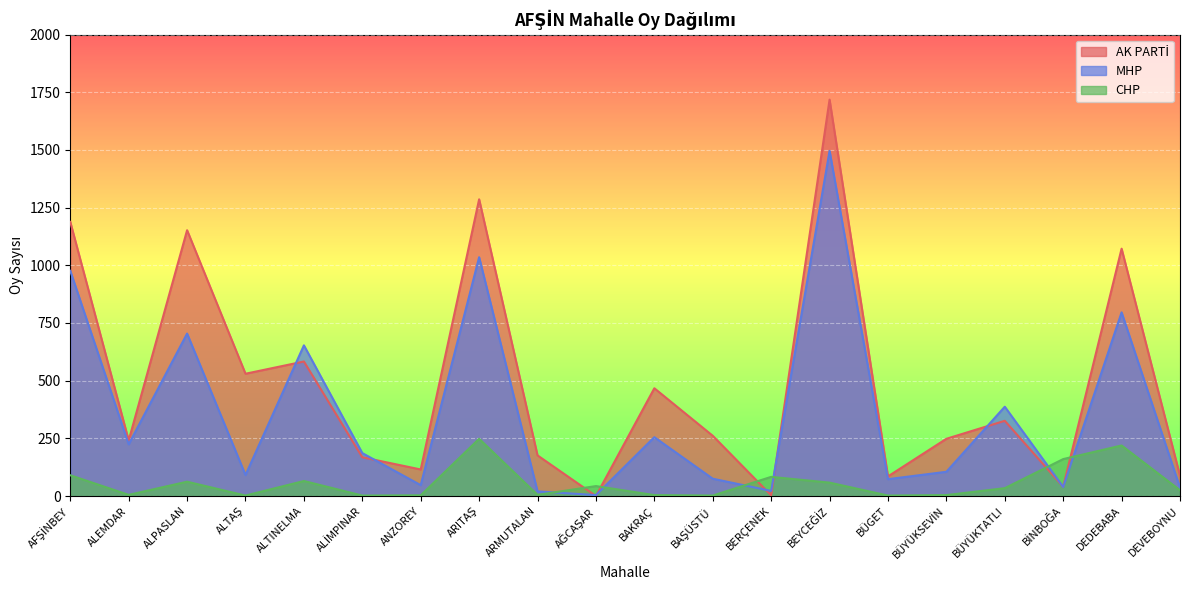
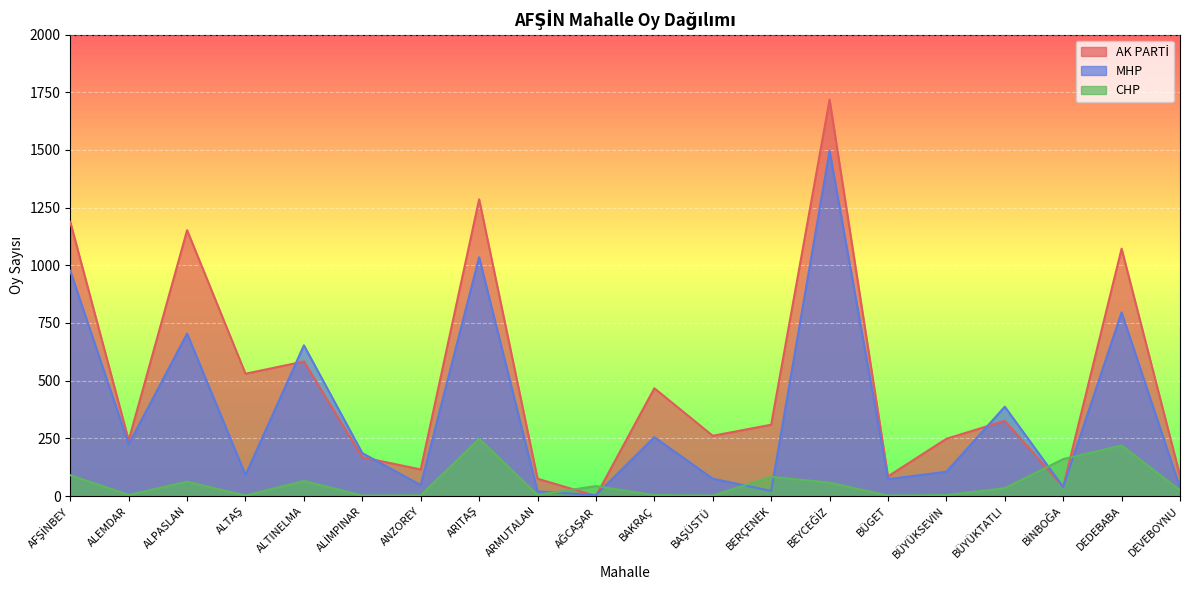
  {
    "AK PARTİ": {
      "AFŞİNBEY": 1190,
      "ALEMDAR": 240,
      "ALPASLAN": 1150,
      "ALTAŞ": 530,
      "ALTINELMA": 580,
      "ALİMPINAR": 170,
      "ANZOREY": 120,
      "ARITAŞ": 1290,
-     "ARMUTALAN": 180,
+     "ARMUTALAN": 80,
      "BAKRAÇ": 470,
      "BAŞÜSTÜ": 260,
-     "BERÇENEK": 0,
+     "BERÇENEK": 310,
      "BEYCEĞİZ": 1720,
      "BÜGET": 90,
      "BÜYÜKSEVİN": 250,
      "BÜYÜKTATLI": 330,
      "DEDEBABA": 1070,
      "DEVEBOYNU": 90
    },
    "MHP": {
      "AFŞİNBEY": 980,
      "ALEMDAR": 220,
      "ALPASLAN": 700,
      "ALTAŞ": 90,
      "ALTINELMA": 650,
      "ALİMPINAR": 190,
      "ANZOREY": 50,
      "ARITAŞ": 1040,
      "ARMUTALAN": 20,
      "BAKRAÇ": 260,
      "BAŞÜSTÜ": 80,
      "BERÇENEK": 20,
      "BEYCEĞİZ": 1500,
      "BÜGET": 70,
      "BÜYÜKSEVİN": 110,
      "BÜYÜKTATLI": 390,
      "DEDEBABA": 800
    },
    "CHP": {
      "AFŞİNBEY": 90,
      "ALEMDAR": 10,
      "ALPASLAN": 60,
      "ALTAŞ": 0,
      "ALTINELMA": 70,
      "ALİMPINAR": 0,
      "ANZOREY": 0,
      "ARITAŞ": 250,
      "ARMUTALAN": 10,
      "AĞCAŞAR": 40,
      "BAKRAÇ": 0,
      "BAŞÜSTÜ": 0,
      "BERÇENEK": 80,
      "BEYCEĞİZ": 60,
      "BÜGET": 0,
      "BÜYÜKSEVİN": 0,
      "BÜYÜKTATLI": 30,
      "BİNBOĞA": 160,
      "DEDEBABA": 220
    }
  }
